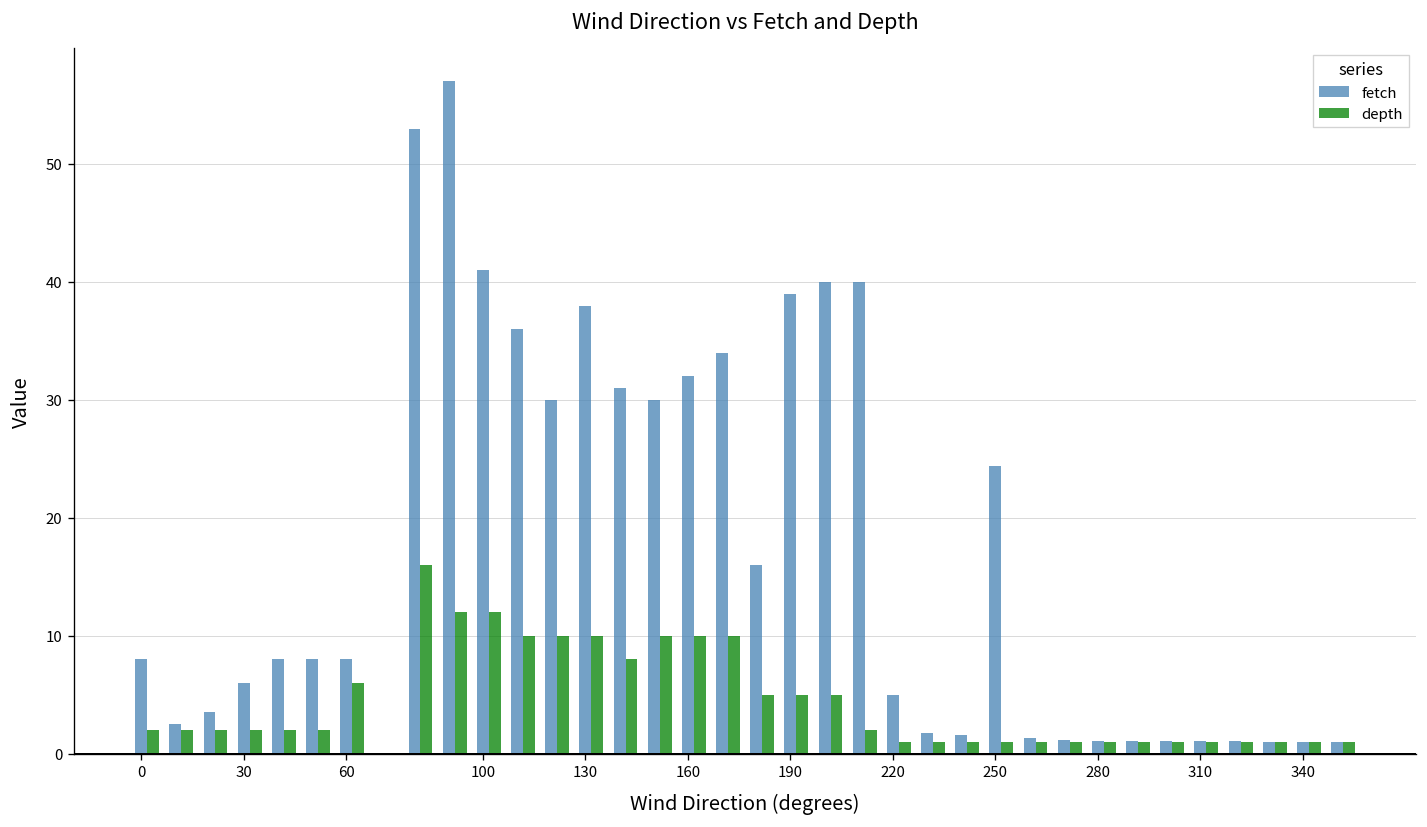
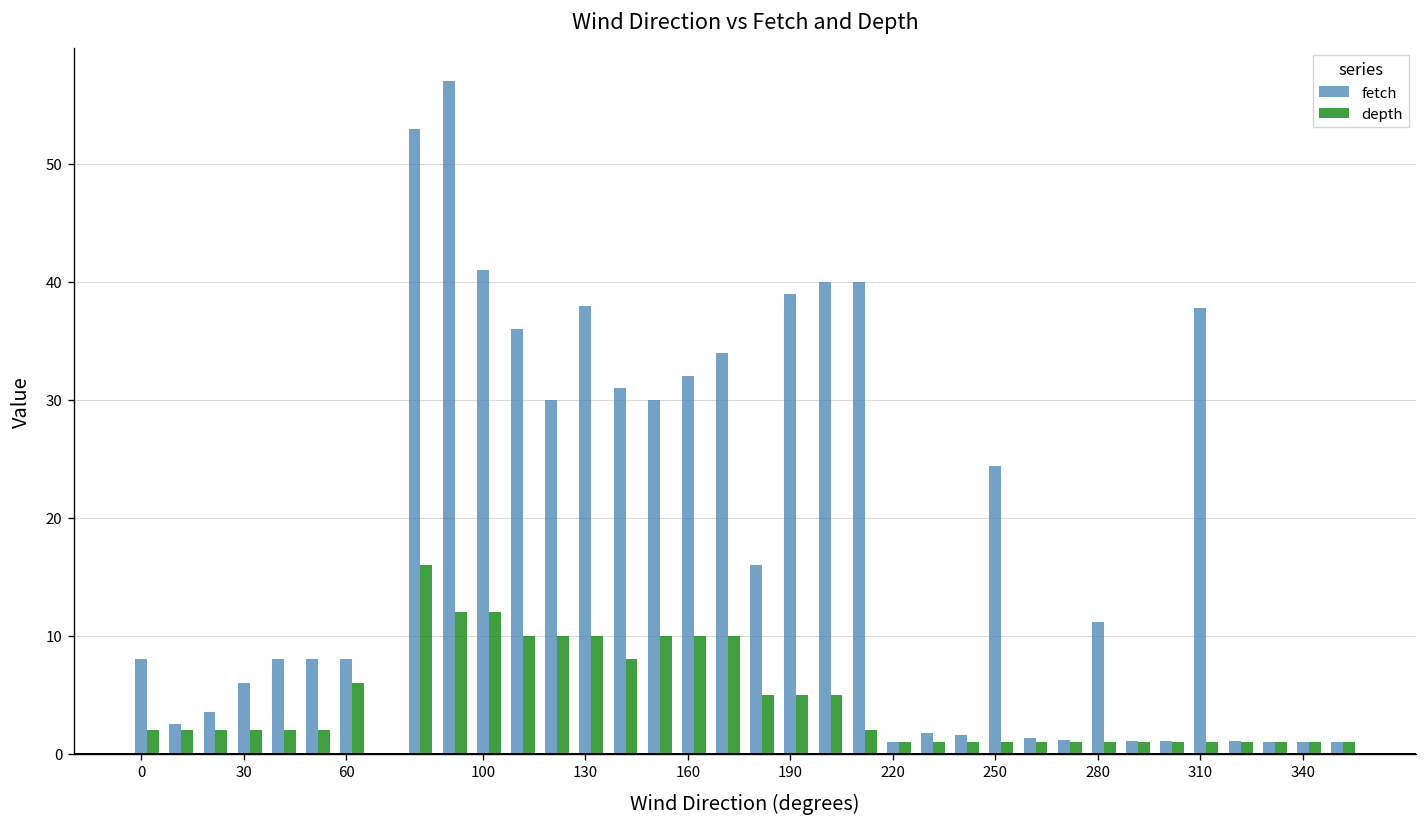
  {
    "fetch": {
      "0": 8,
      "30": 6,
      "60": 8,
      "100": 41,
      "130": 38,
      "160": 32,
      "190": 39,
-     "220": 5,
+     "220": 1,
      "250": 24,
-     "280": 1,
-     "310": 1,
+     "280": 11,
+     "310": 38,
      "340": 1
    }
  }
